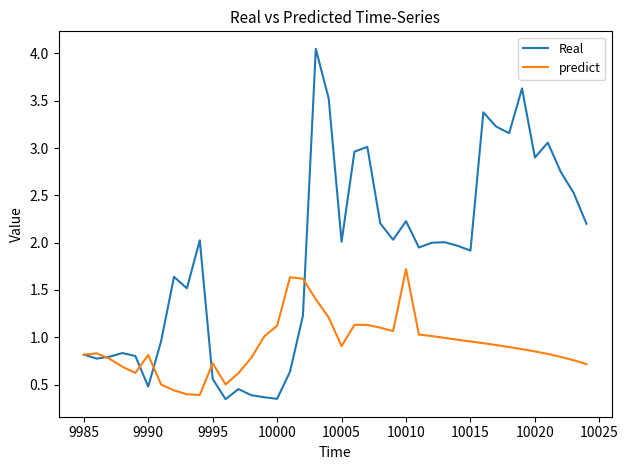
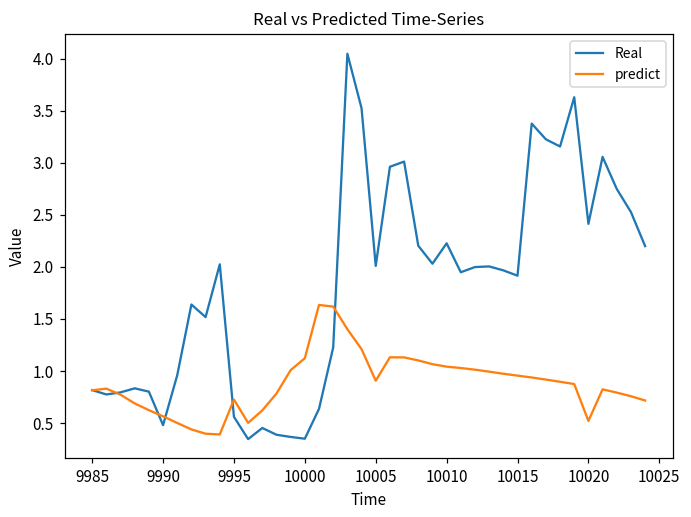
  {
    "Real": {
      "9990": 0.5,
      "9995": 0.6,
      "10000": 0.4,
      "10005": 2.0,
      "10010": 2.2,
      "10015": 1.9,
-     "10020": 2.9
+     "10020": 2.4
    },
    "predict": {
-     "9990": 0.8,
+     "9990": 0.6,
      "9995": 0.7,
      "10000": 1.1,
      "10005": 0.9,
-     "10010": 1.7,
+     "10010": 1.0,
      "10015": 1.0,
-     "10020": 0.9
+     "10020": 0.5
    }
  }
